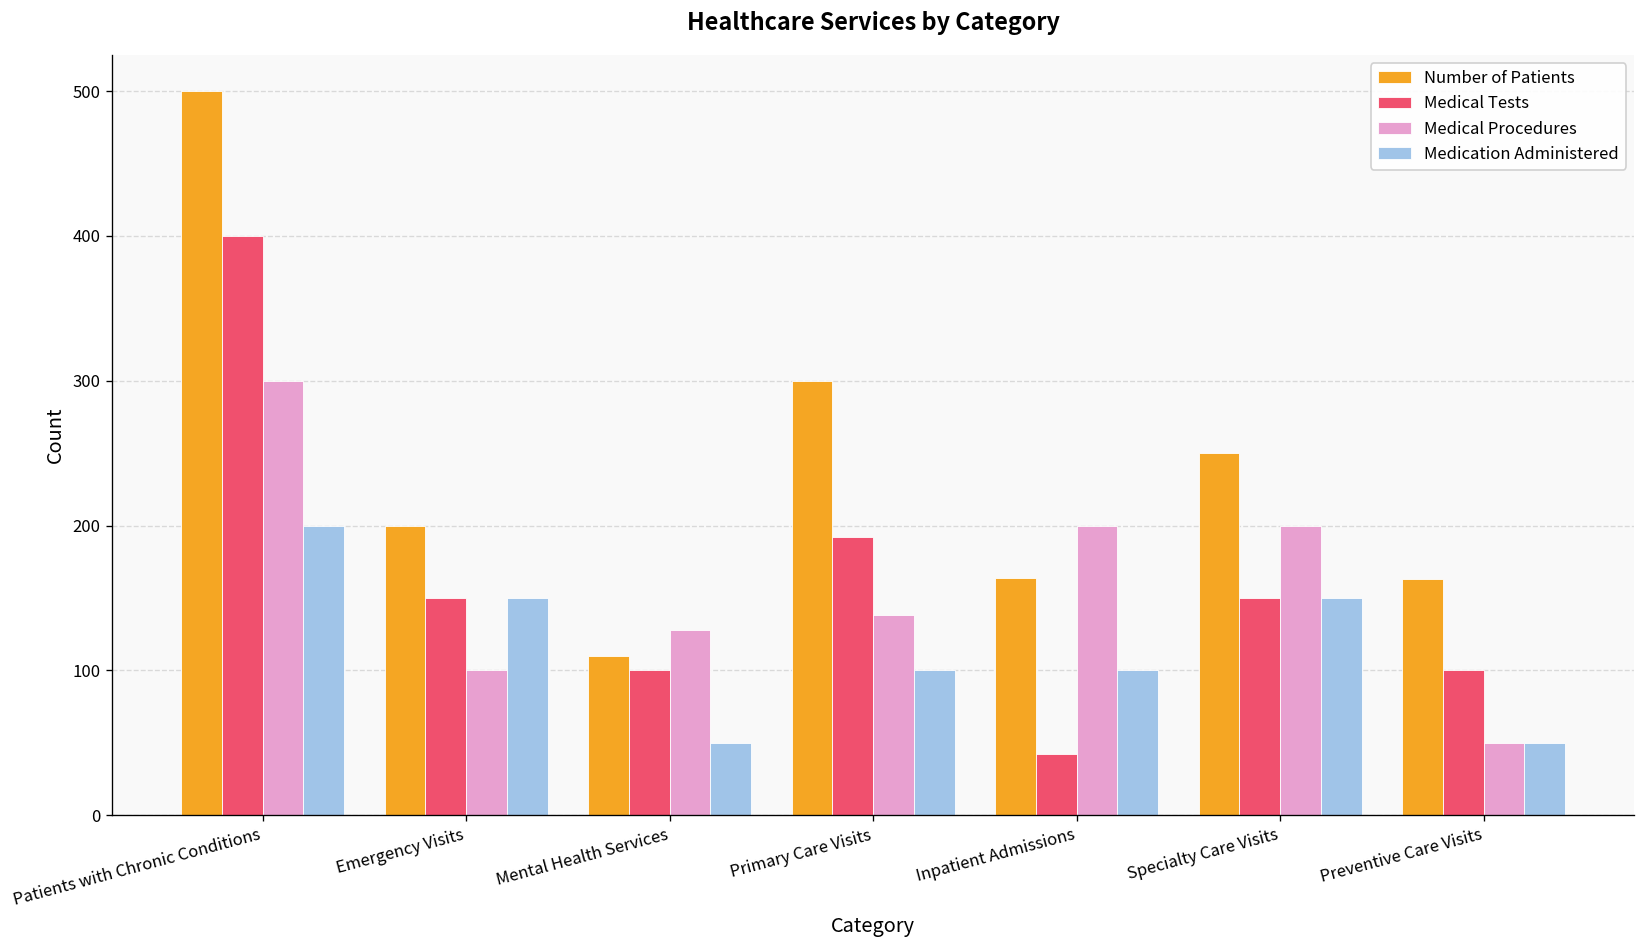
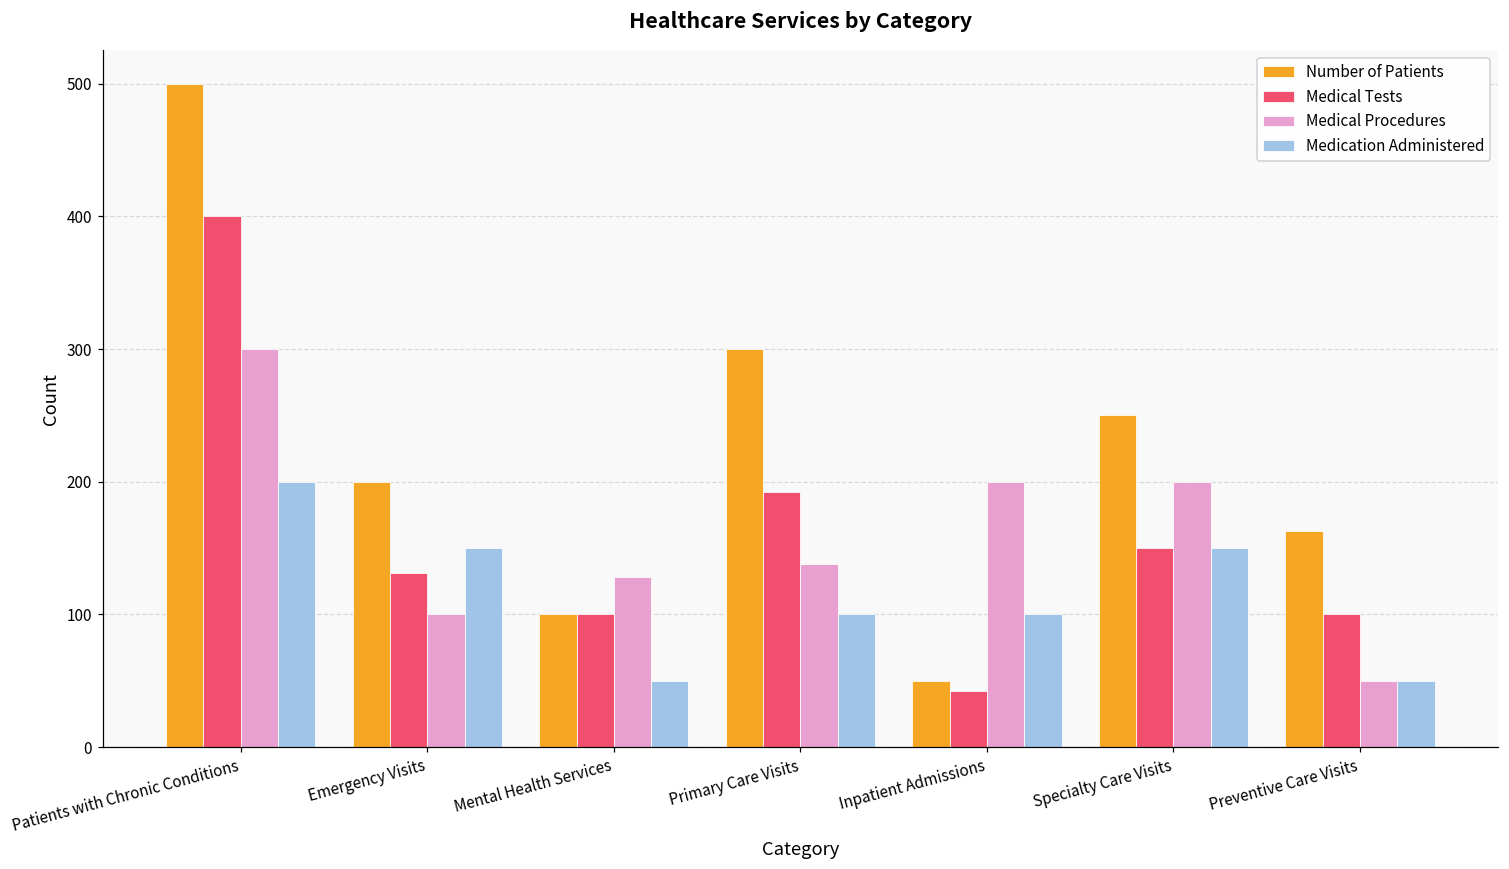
  {
    "Number of Patients": {
      "Patients with Chronic Conditions": 500,
      "Emergency Visits": 200,
-     "Mental Health Services": 110,
+     "Mental Health Services": 100,
      "Primary Care Visits": 300,
-     "Inpatient Admissions": 164,
+     "Inpatient Admissions": 50,
      "Specialty Care Visits": 250,
      "Preventive Care Visits": 163
    },
    "Medical Tests": {
      "Patients with Chronic Conditions": 400,
-     "Emergency Visits": 150,
+     "Emergency Visits": 131,
      "Mental Health Services": 100,
      "Primary Care Visits": 192,
      "Inpatient Admissions": 42,
      "Specialty Care Visits": 150,
      "Preventive Care Visits": 100
    },
    "Medical Procedures": {
      "Patients with Chronic Conditions": 300,
      "Emergency Visits": 100,
      "Mental Health Services": 128,
      "Primary Care Visits": 138,
      "Inpatient Admissions": 200,
      "Specialty Care Visits": 200,
      "Preventive Care Visits": 50
    },
    "Medication Administered": {
      "Patients with Chronic Conditions": 200,
      "Emergency Visits": 150,
      "Mental Health Services": 50,
      "Primary Care Visits": 100,
      "Inpatient Admissions": 100,
      "Specialty Care Visits": 150,
      "Preventive Care Visits": 50
    }
  }
